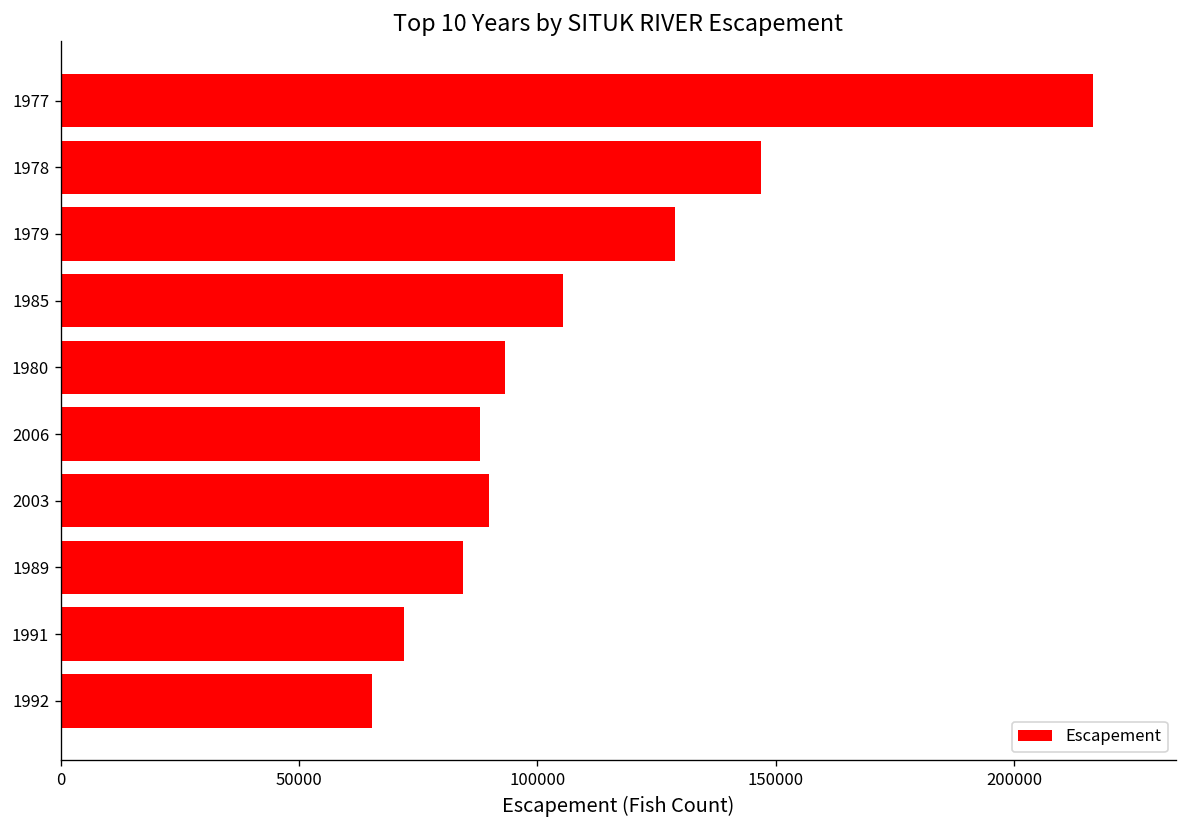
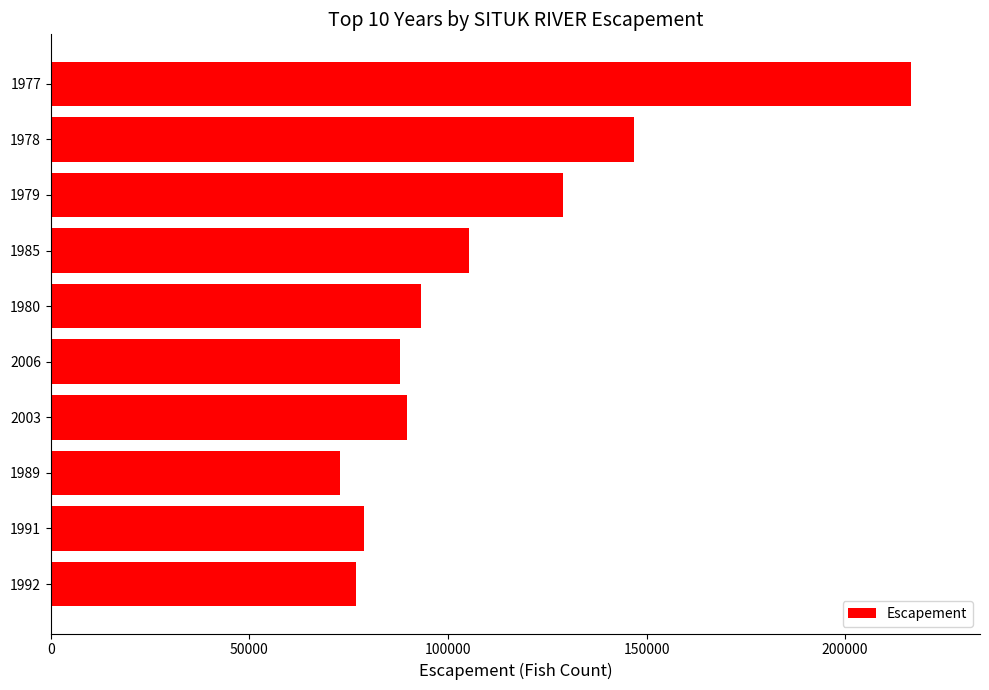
  {
    "1977": 217000,
    "1978": 147000,
    "1979": 129000,
    "1985": 105000,
    "1980": 93000,
    "2006": 88000,
    "2003": 90000,
-   "1989": 84000,
-   "1991": 72000,
-   "1992": 65000
+   "1989": 73000,
+   "1991": 79000,
+   "1992": 77000
  }
